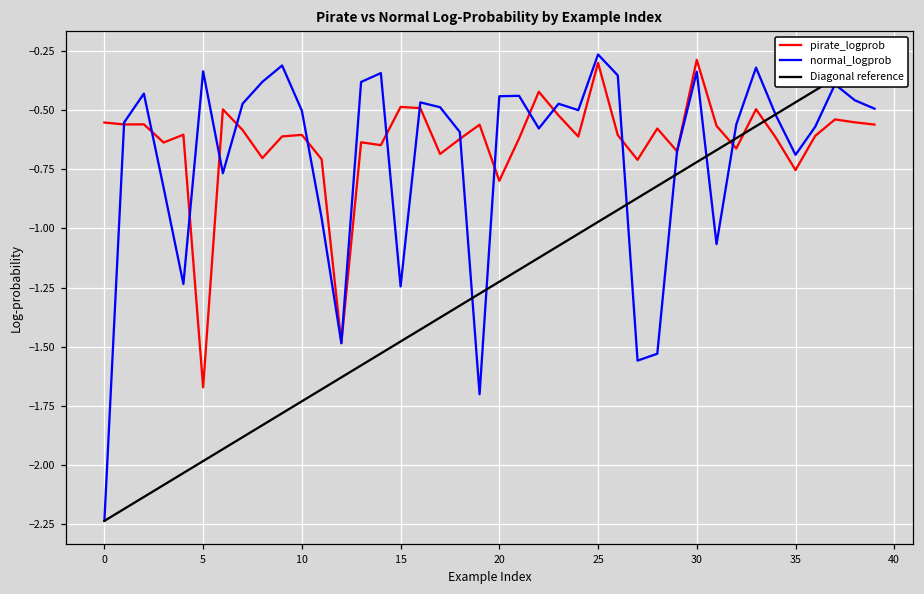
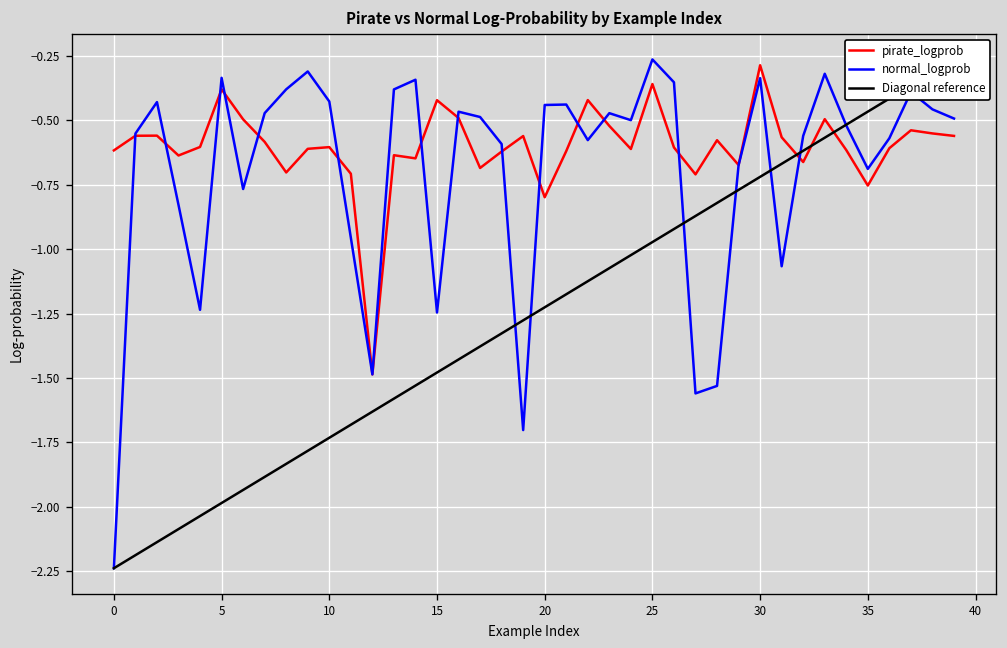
  {
    "pirate_logprob": {
-     "0": -0.55,
-     "5": -1.67,
+     "0": -0.62,
+     "5": -0.38,
      "10": -0.60,
-     "15": -0.49,
+     "15": -0.42,
      "20": -0.80,
-     "25": -0.30,
+     "25": -0.36,
      "30": -0.29,
      "35": -0.75
    },
    "normal_logprob": {
      "5": -0.33,
-     "10": -0.50,
+     "10": -0.43,
      "15": -1.25,
      "20": -0.44,
      "25": -0.26,
      "30": -0.34,
      "35": -0.69
    },
    "Diagonal reference": {
      "5": -1.98,
      "10": -1.73,
      "15": -1.48,
      "20": -1.23,
      "25": -0.97,
      "30": -0.72,
      "35": -0.47
    }
  }
